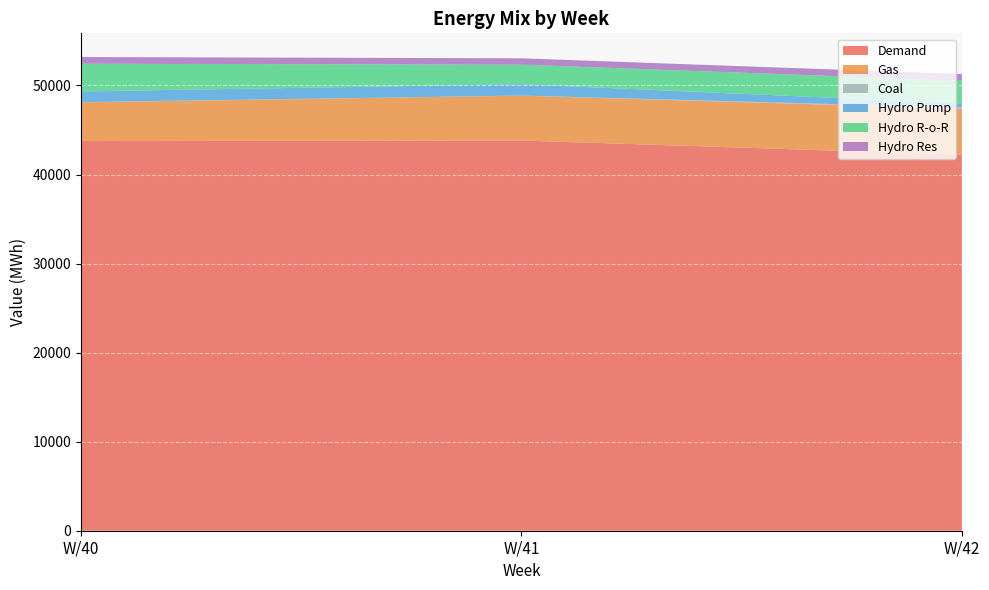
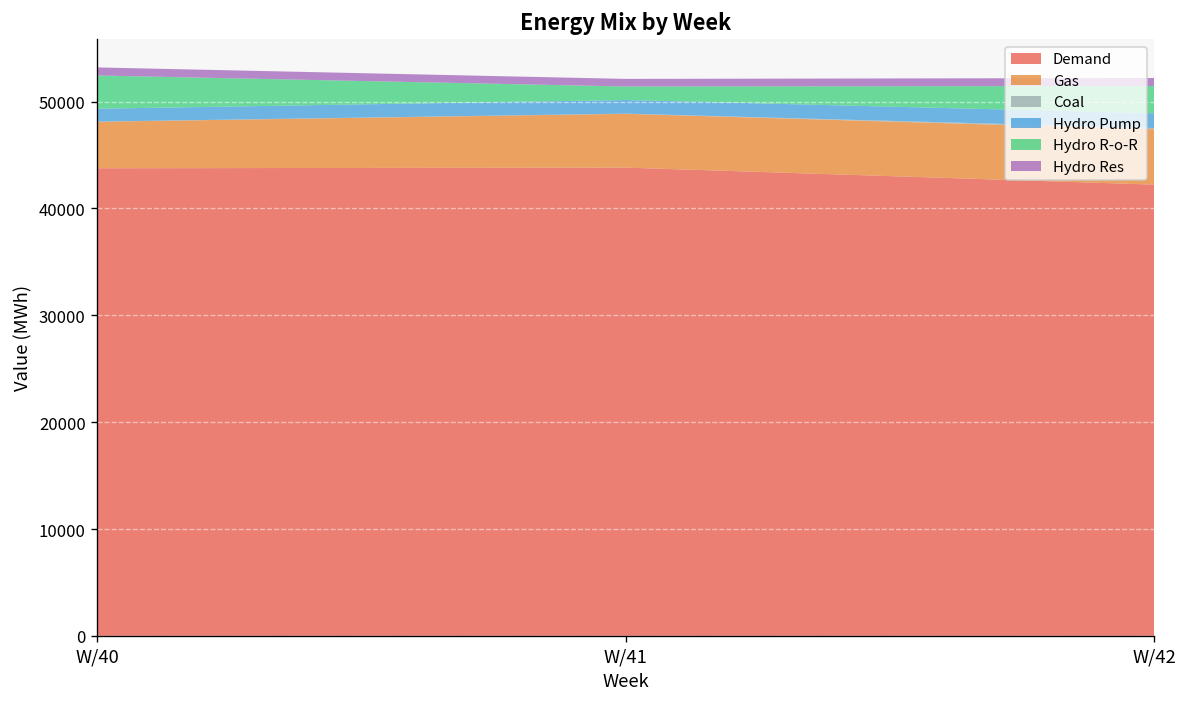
  {
    "Hydro Pump": {
      "W/40": 1000,
      "W/41": 1000,
-     "W/42": 0
+     "W/42": 1000
    },
    "Hydro R-o-R": {
      "W/40": 3000,
-     "W/41": 2000,
+     "W/41": 1000,
      "W/42": 3000
    },
    "Hydro Res": {
      "W/40": 1000,
      "W/41": 1000,
      "W/42": 1000
    }
  }
